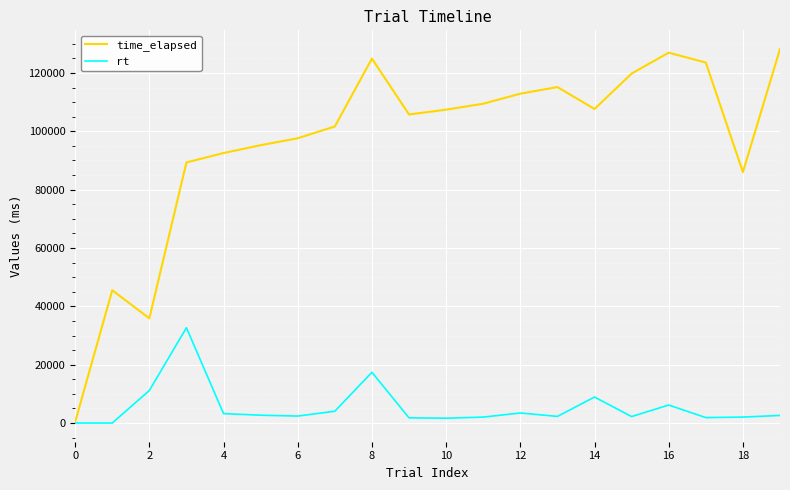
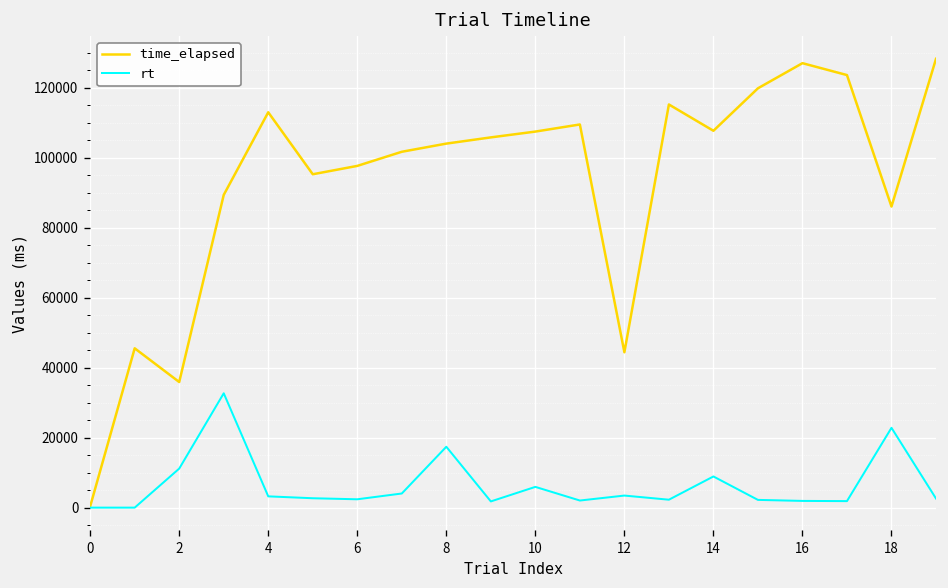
  {
    "time_elapsed": {
      "2": 36000,
-     "4": 93000,
+     "4": 113000,
      "6": 98000,
-     "8": 125000,
+     "8": 104000,
      "10": 107000,
-     "12": 113000,
+     "12": 44000,
      "14": 108000,
      "16": 127000,
      "18": 86000
    },
    "rt": {
      "2": 11000,
      "4": 3000,
      "6": 2000,
      "8": 17000,
-     "10": 2000,
+     "10": 6000,
      "12": 3000,
      "14": 9000,
-     "16": 6000,
-     "18": 2000
+     "16": 2000,
+     "18": 23000
    }
  }
